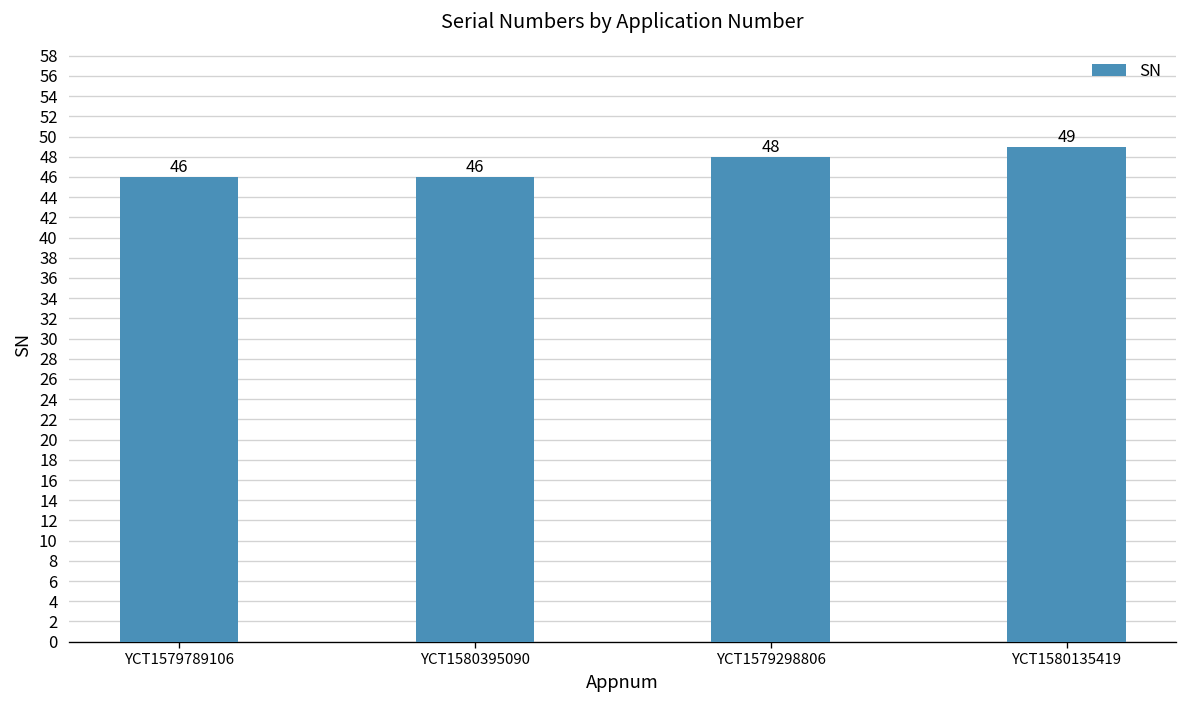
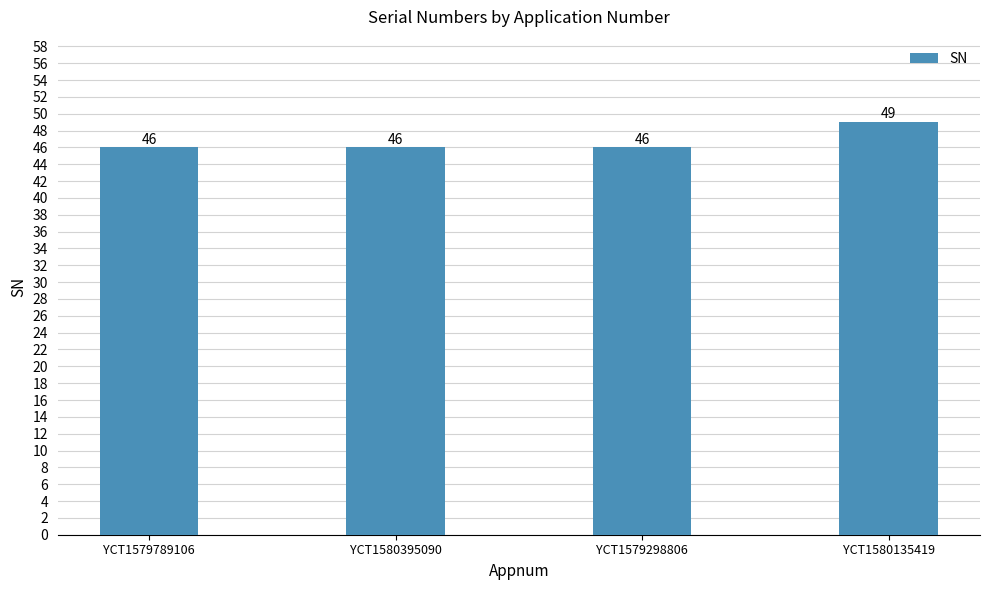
  {
    "YCT1579789106": 46,
    "YCT1580395090": 46,
-   "YCT1579298806": 48,
+   "YCT1579298806": 46,
    "YCT1580135419": 49
  }
